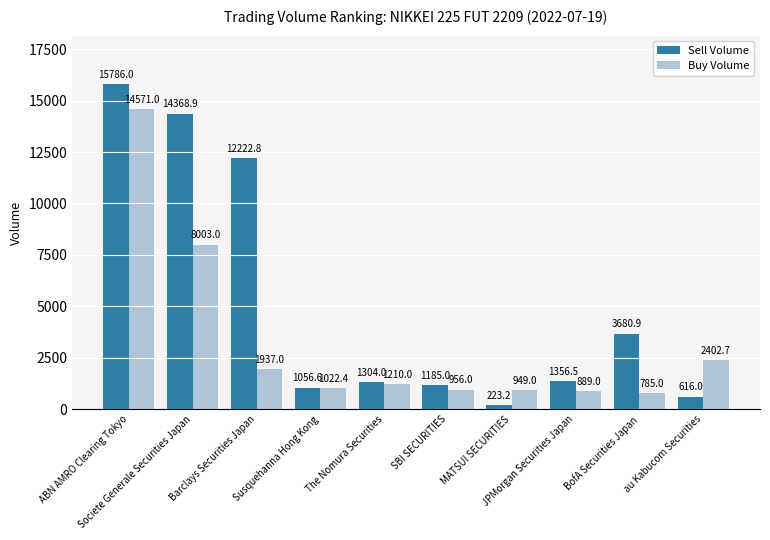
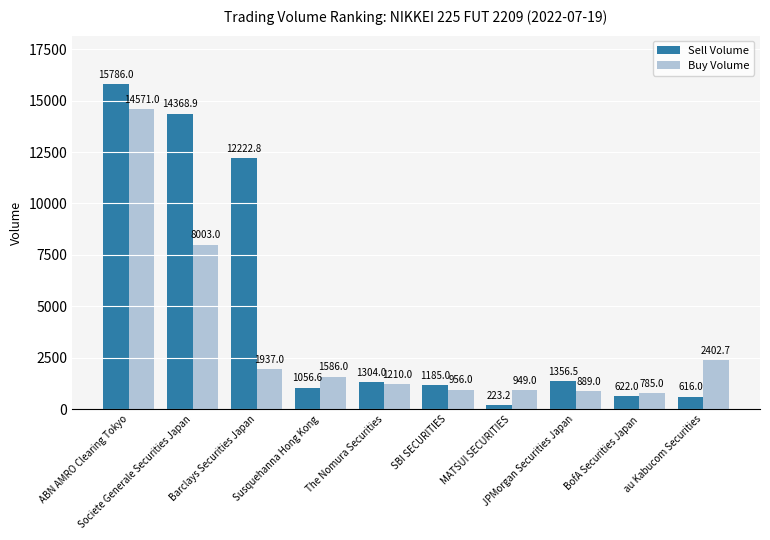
  {
    "Sell Volume": {
      "ABN AMRO Clearing Tokyo": 15786.0,
      "Societe Generale Securities Japan": 14368.9,
      "Barclays Securities Japan": 12222.8,
      "Susquehanna Hong Kong": 1056.6,
      "The Nomura Securities": 1304.0,
      "SBI SECURITIES": 1185.0,
      "MATSUI SECURITIES": 223.2,
      "JPMorgan Securities Japan": 1356.5,
-     "BofA Securities Japan": 3680.9,
+     "BofA Securities Japan": 622.0,
      "au Kabucom Securities": 616.0
    },
    "Buy Volume": {
      "ABN AMRO Clearing Tokyo": 14571.0,
      "Societe Generale Securities Japan": 8003.0,
      "Barclays Securities Japan": 1937.0,
-     "Susquehanna Hong Kong": 1022.4,
+     "Susquehanna Hong Kong": 1586.0,
      "The Nomura Securities": 1210.0,
      "SBI SECURITIES": 956.0,
      "MATSUI SECURITIES": 949.0,
      "JPMorgan Securities Japan": 889.0,
      "BofA Securities Japan": 785.0,
      "au Kabucom Securities": 2402.7
    }
  }
